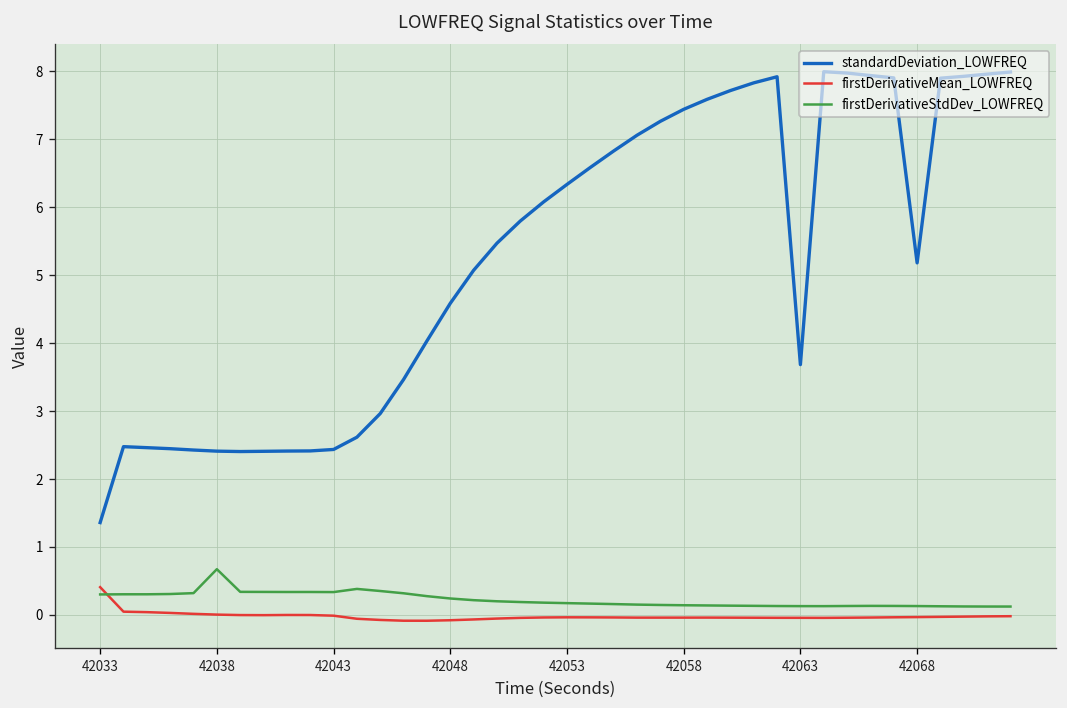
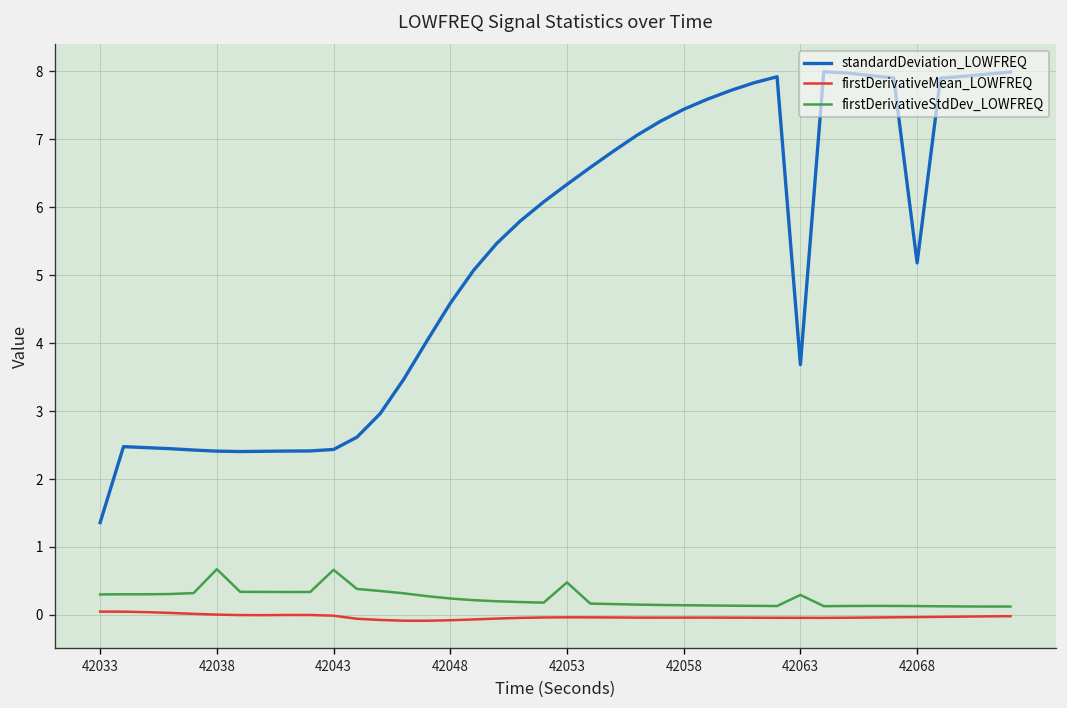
  {
    "standardDeviation_LOWFREQ": {
      "42033": 1.4,
      "42038": 2.4,
      "42043": 2.4,
      "42048": 4.6,
      "42053": 6.3,
      "42058": 7.4,
      "42063": 3.7,
      "42068": 5.2
    },
    "firstDerivativeMean_LOWFREQ": {
-     "42033": 0.4,
+     "42033": 0.0,
      "42038": 0.0,
      "42043": 0.0,
      "42048": -0.1,
      "42053": 0.0,
      "42058": 0.0,
      "42063": 0.0,
      "42068": 0.0
    },
    "firstDerivativeStdDev_LOWFREQ": {
      "42033": 0.3,
      "42038": 0.7,
-     "42043": 0.3,
+     "42043": 0.7,
      "42048": 0.2,
-     "42053": 0.2,
+     "42053": 0.5,
      "42058": 0.1,
-     "42063": 0.1,
+     "42063": 0.3,
      "42068": 0.1
    }
  }
